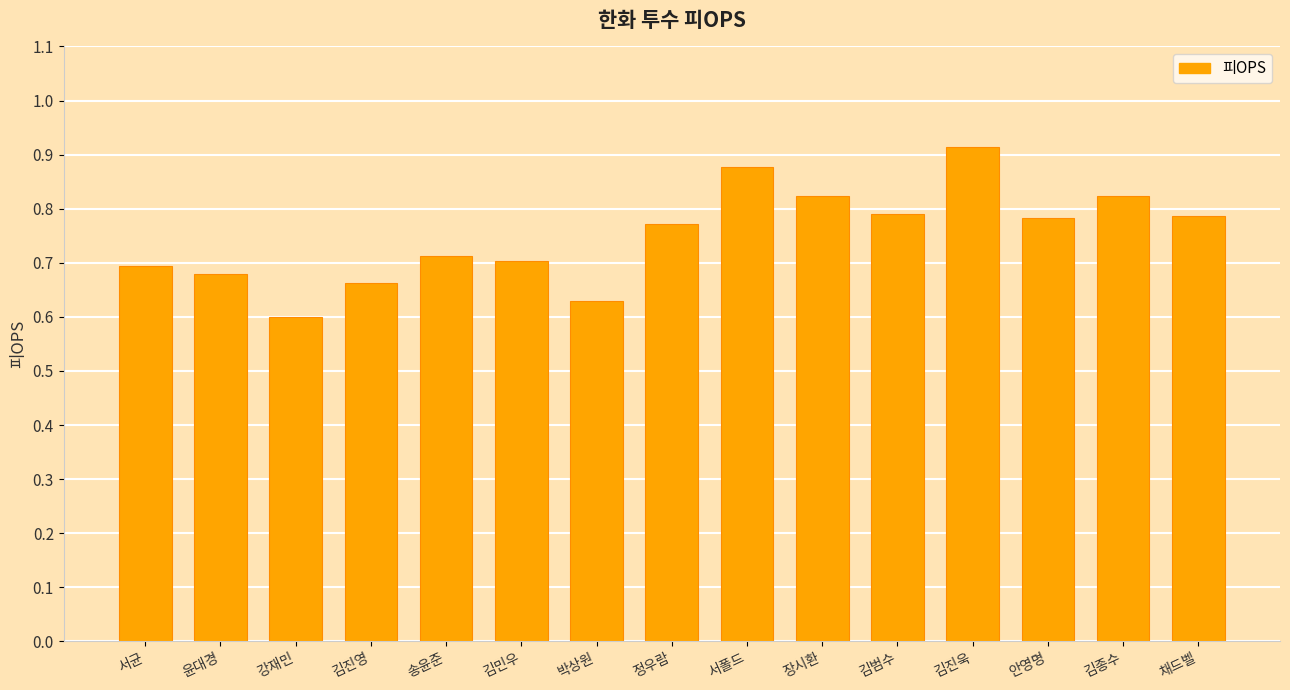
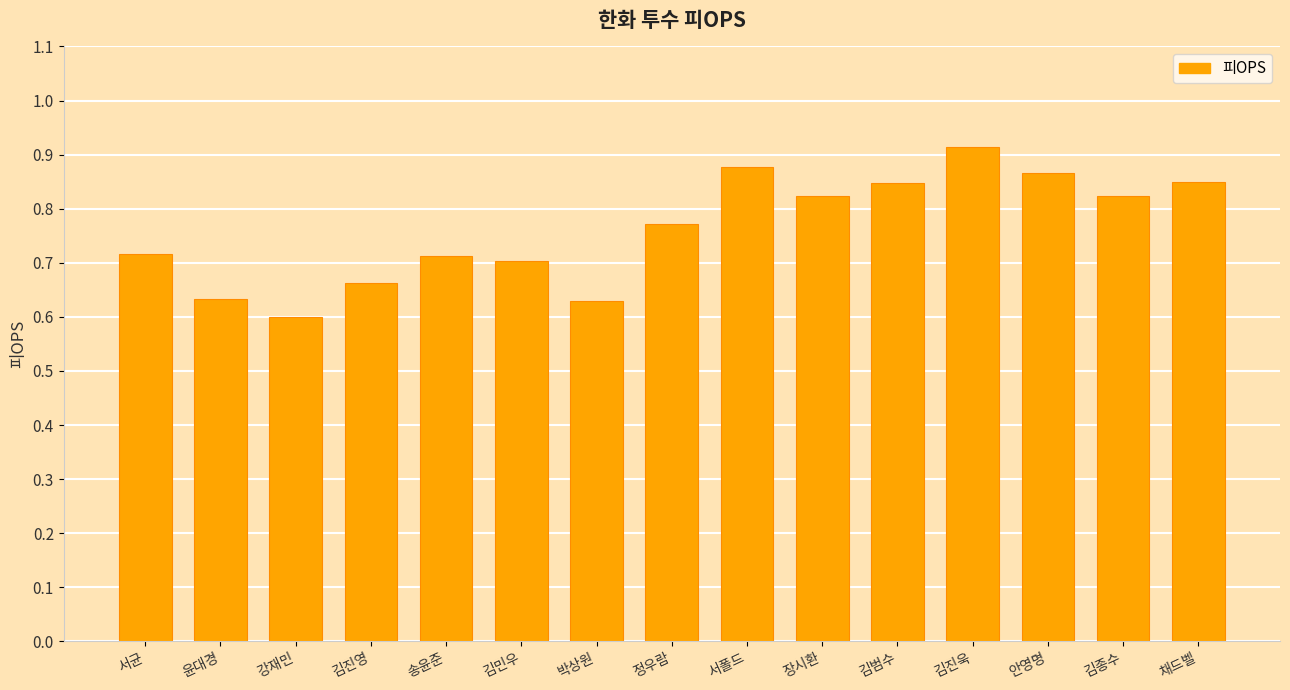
  {
-   "서균": 0.69,
-   "윤대경": 0.68,
+   "서균": 0.72,
+   "윤대경": 0.63,
    "강재민": 0.60,
    "김진영": 0.66,
    "송윤준": 0.71,
    "김민우": 0.70,
    "박상원": 0.63,
    "정우람": 0.77,
    "서폴드": 0.88,
    "장시환": 0.82,
-   "김범수": 0.79,
+   "김범수": 0.85,
    "김진욱": 0.92,
-   "안영명": 0.78,
+   "안영명": 0.87,
    "김종수": 0.82,
-   "채드벨": 0.79
+   "채드벨": 0.85
  }
